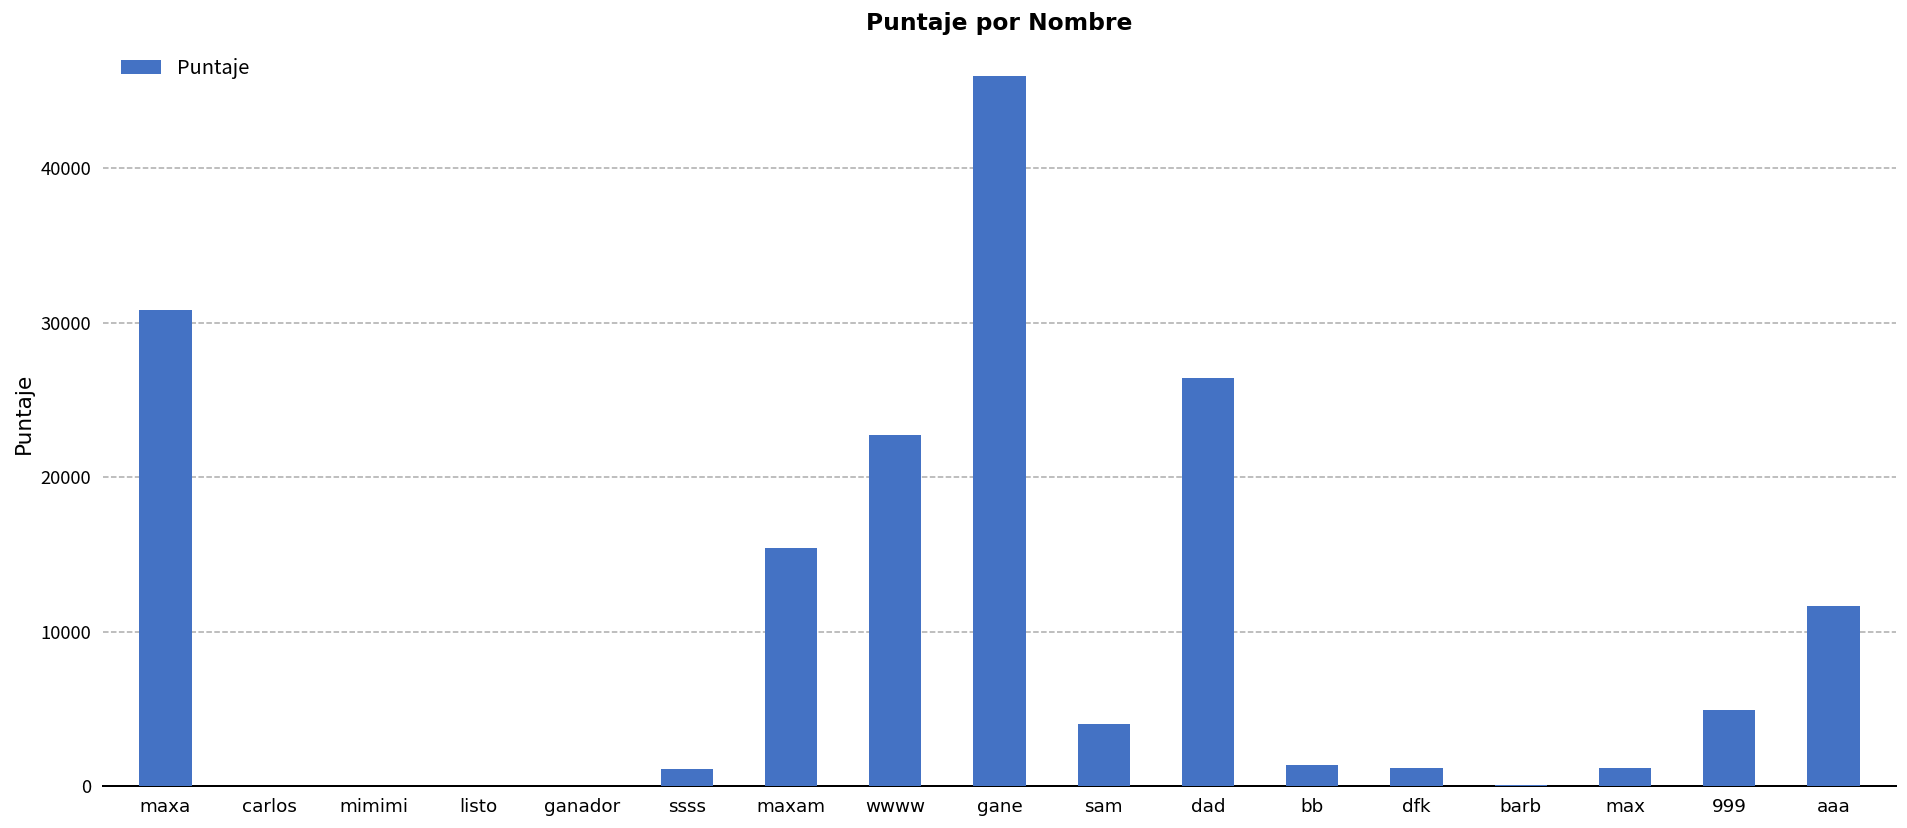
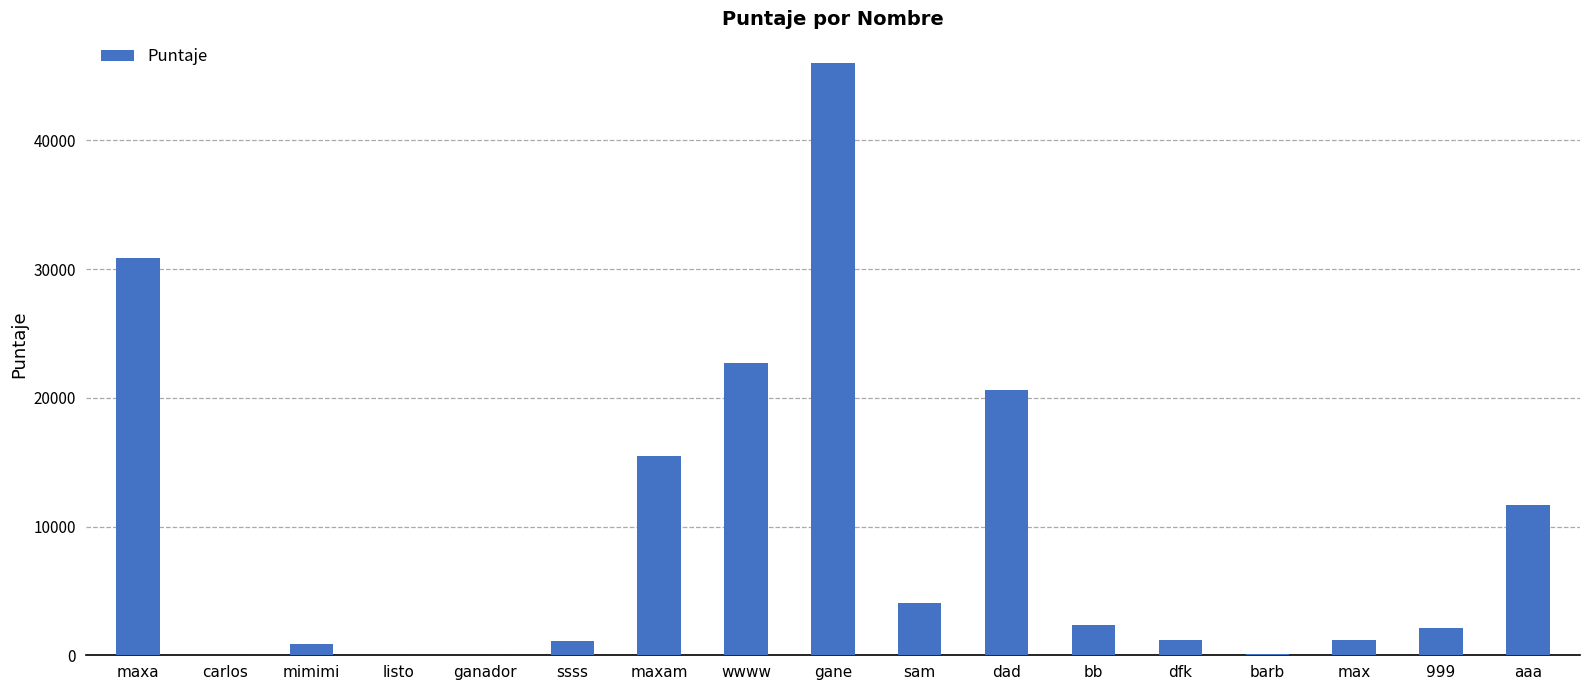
  {
    "maxa": 30900,
-   "mimimi": 0,
+   "mimimi": 900,
    "ssss": 1100,
    "maxam": 15400,
    "wwww": 22700,
    "gane": 46000,
    "sam": 4000,
-   "dad": 26500,
-   "bb": 1400,
+   "dad": 20600,
+   "bb": 2400,
    "dfk": 1200,
    "max": 1200,
-   "999": 4900,
+   "999": 2100,
    "aaa": 11700
  }
